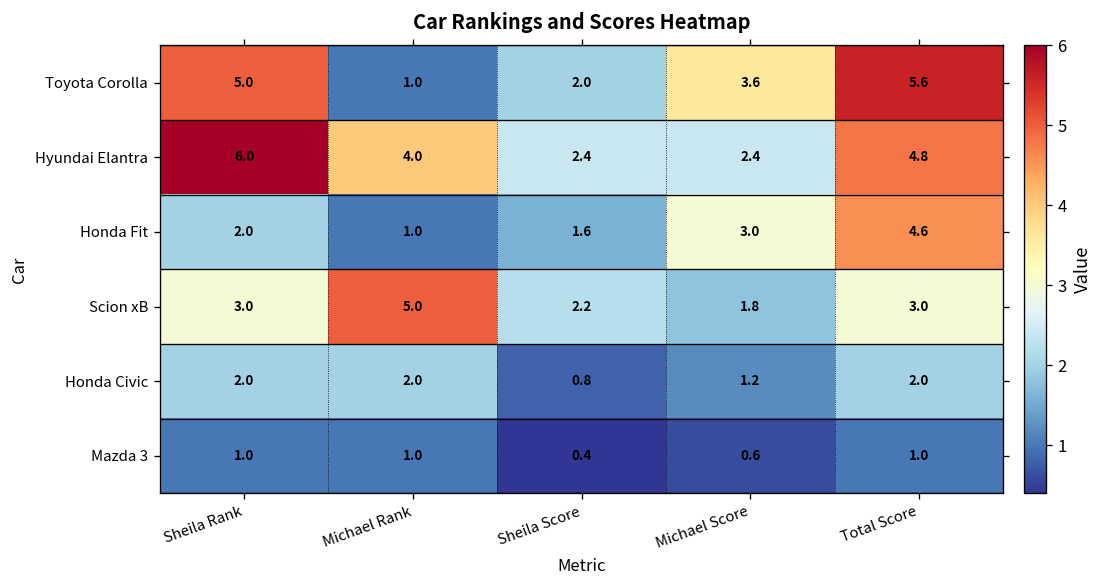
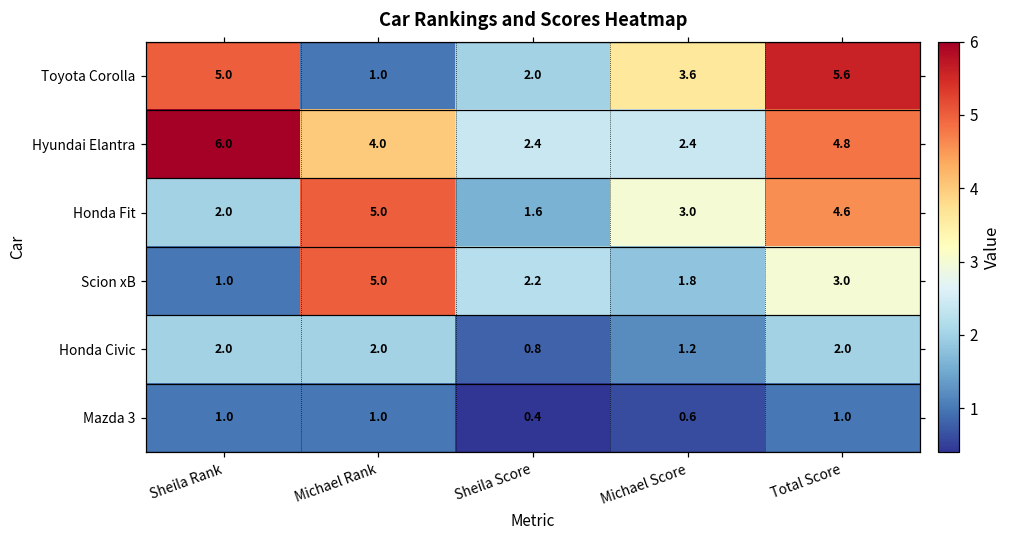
  {
    "Toyota Corolla": {
      "Sheila Rank": 5.0,
      "Michael Rank": 1.0,
      "Sheila Score": 2.0,
      "Michael Score": 3.6,
      "Total Score": 5.6
    },
    "Hyundai Elantra": {
      "Sheila Rank": 6.0,
      "Michael Rank": 4.0,
      "Sheila Score": 2.4,
      "Michael Score": 2.4,
      "Total Score": 4.8
    },
    "Honda Fit": {
      "Sheila Rank": 2.0,
-     "Michael Rank": 1.0,
+     "Michael Rank": 5.0,
      "Sheila Score": 1.6,
      "Michael Score": 3.0,
      "Total Score": 4.6
    },
    "Scion xB": {
-     "Sheila Rank": 3.0,
+     "Sheila Rank": 1.0,
      "Michael Rank": 5.0,
      "Sheila Score": 2.2,
      "Michael Score": 1.8,
      "Total Score": 3.0
    },
    "Honda Civic": {
      "Sheila Rank": 2.0,
      "Michael Rank": 2.0,
      "Sheila Score": 0.8,
      "Michael Score": 1.2,
      "Total Score": 2.0
    },
    "Mazda 3": {
      "Sheila Rank": 1.0,
      "Michael Rank": 1.0,
      "Sheila Score": 0.4,
      "Michael Score": 0.6,
      "Total Score": 1.0
    }
  }
